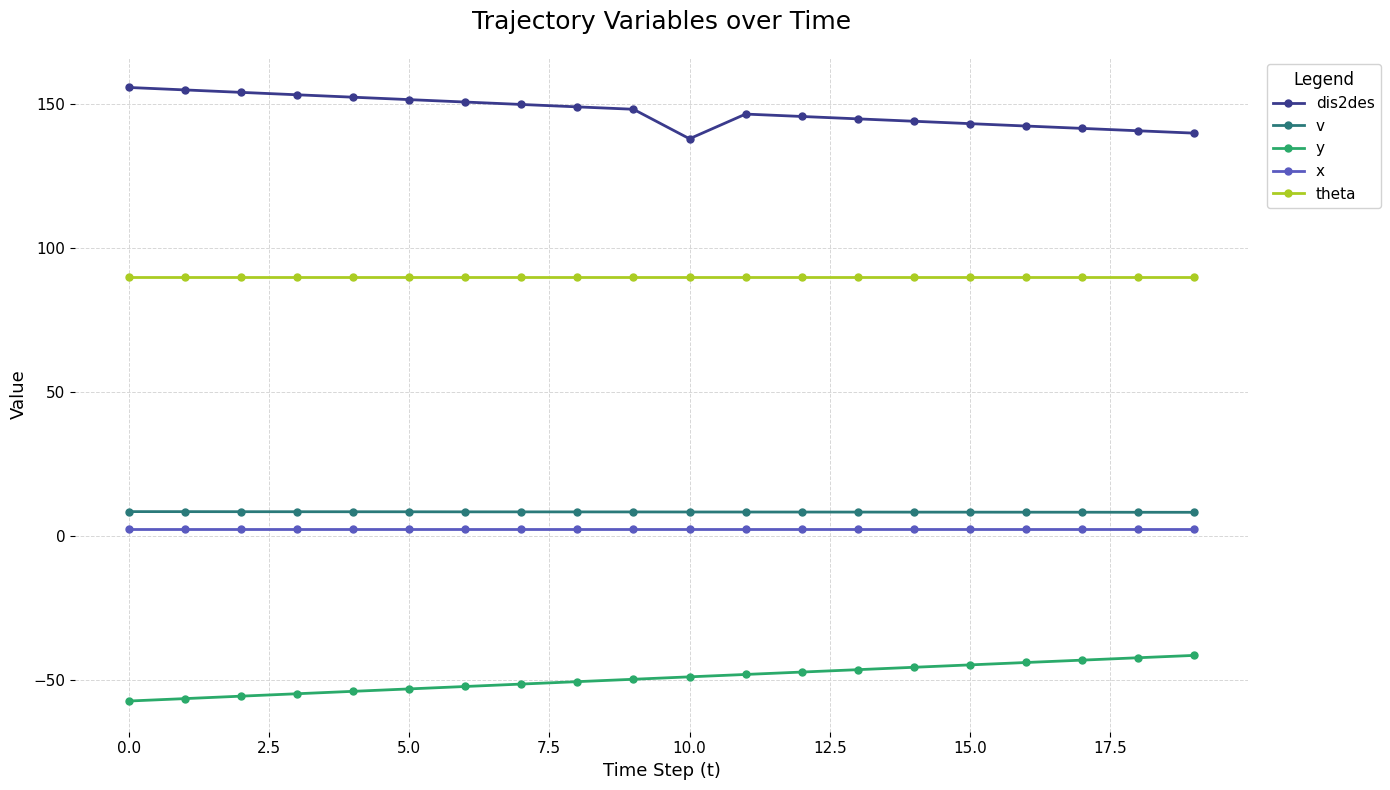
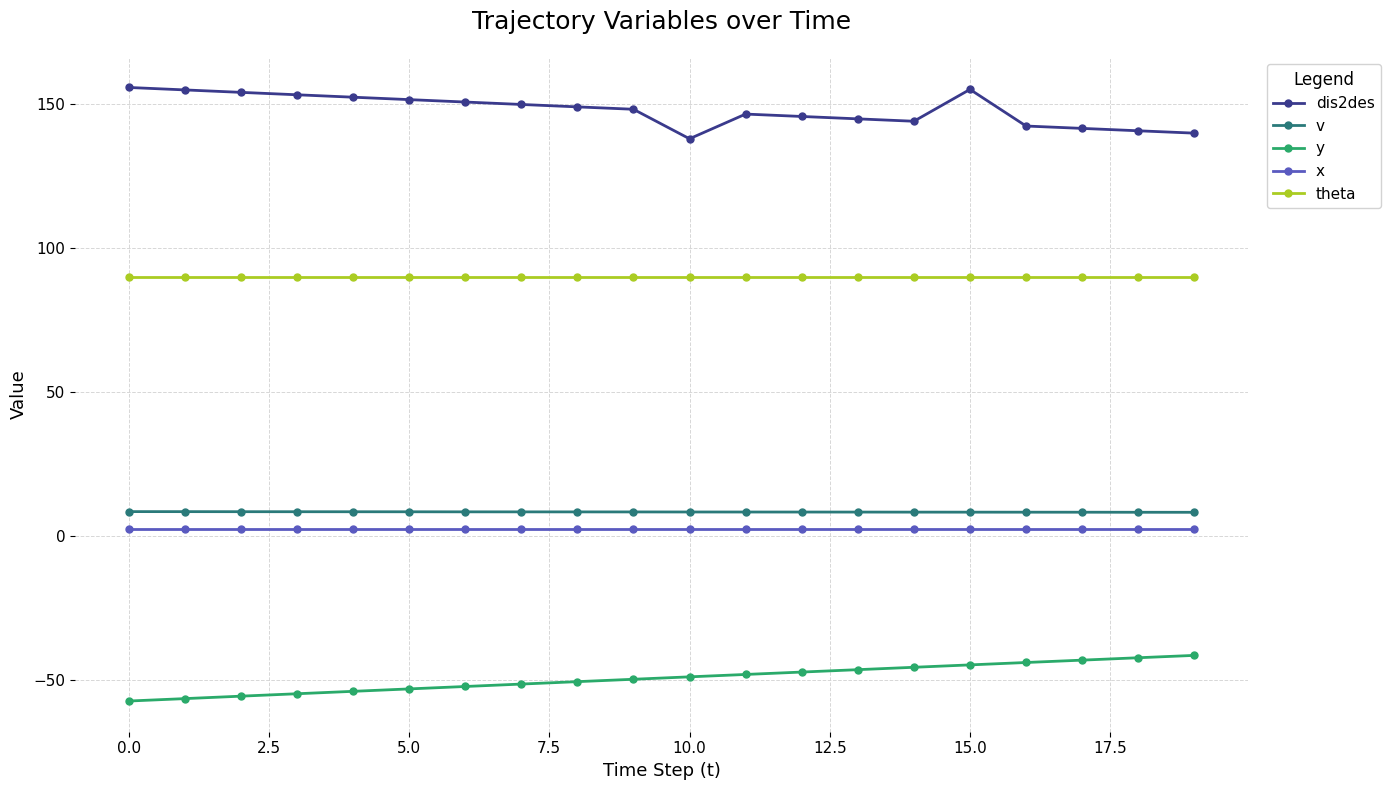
  {
    "dis2des": {
      "0.0": 156,
      "5.0": 151,
      "10.0": 138,
-     "15.0": 143
+     "15.0": 155
    },
    "x": {
      "0.0": 3,
      "5.0": 3,
      "10.0": 3,
      "15.0": 3
    },
    "theta": {
      "0.0": 90,
      "5.0": 90,
      "10.0": 90,
      "15.0": 90
    }
  }
